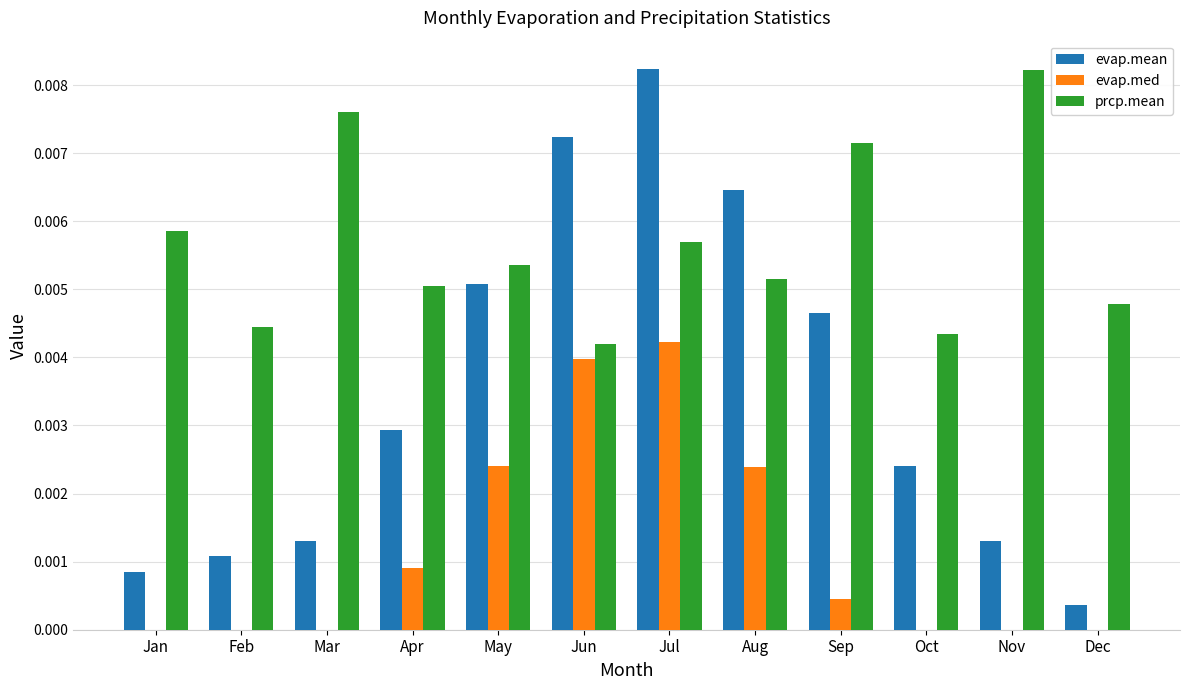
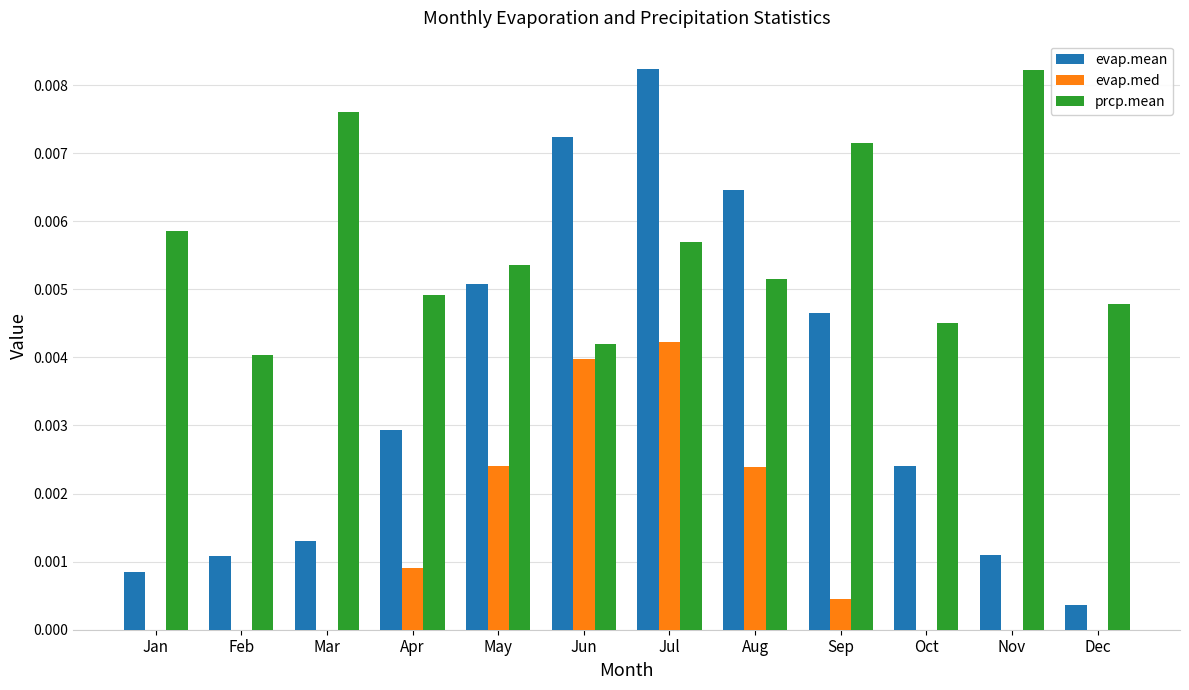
  {
    "evap.mean": {
      "Jan": 0.0008,
      "Feb": 0.0011,
      "Mar": 0.0013,
      "Apr": 0.0029,
      "May": 0.0051,
      "Jun": 0.0072,
      "Jul": 0.0082,
      "Aug": 0.0065,
      "Sep": 0.0047,
      "Oct": 0.0024,
-     "Nov": 0.0013,
+     "Nov": 0.0011,
      "Dec": 0.0004
    },
    "evap.med": {
      "Jan": 0.0000,
      "Feb": 0.0000,
      "Mar": 0.0000,
      "Apr": 0.0009,
      "May": 0.0024,
      "Jun": 0.0040,
      "Jul": 0.0042,
      "Aug": 0.0024,
      "Sep": 0.0004,
      "Oct": 0.0000,
      "Nov": 0.0000,
      "Dec": 0.0000
    },
    "prcp.mean": {
      "Jan": 0.0059,
-     "Feb": 0.0044,
+     "Feb": 0.0040,
      "Mar": 0.0076,
-     "Apr": 0.0051,
+     "Apr": 0.0049,
      "May": 0.0054,
      "Jun": 0.0042,
      "Jul": 0.0057,
      "Aug": 0.0052,
      "Sep": 0.0072,
-     "Oct": 0.0043,
+     "Oct": 0.0045,
      "Nov": 0.0082,
      "Dec": 0.0048
    }
  }
